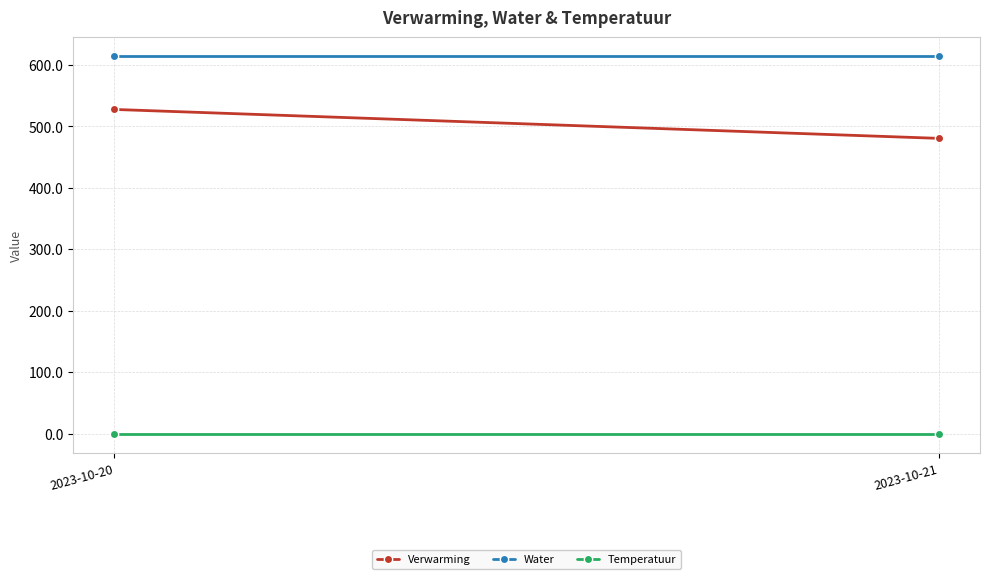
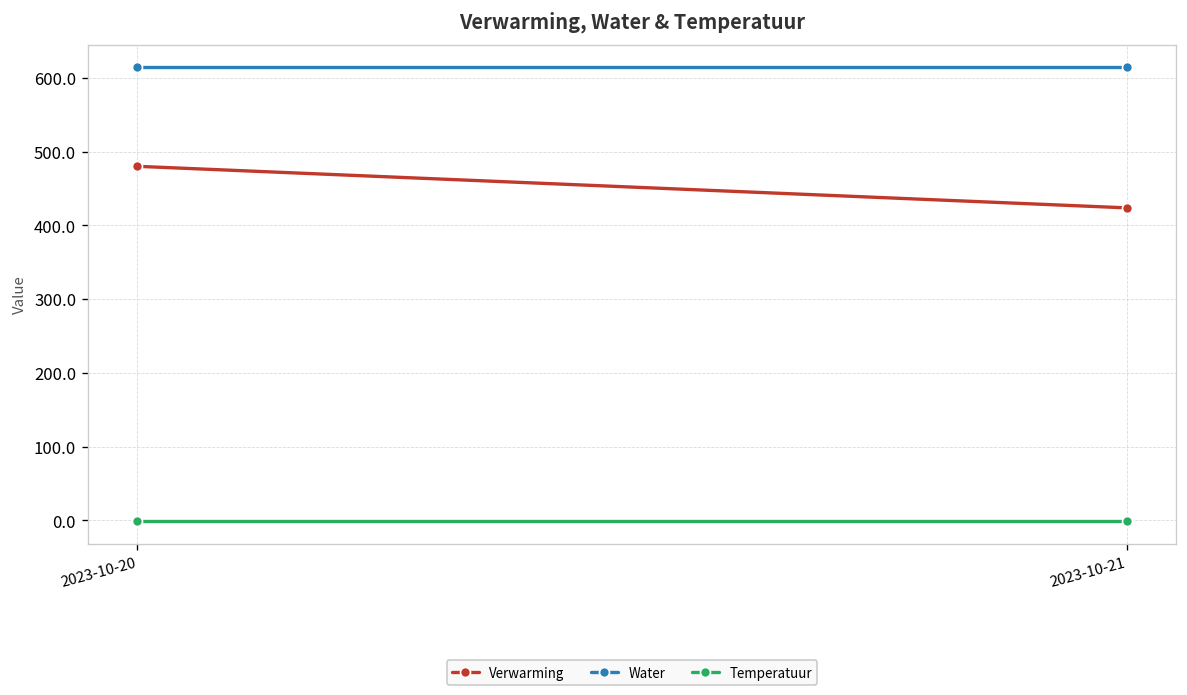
  {
    "Verwarming": {
-     "2023-10-20": 530,
-     "2023-10-21": 480
+     "2023-10-20": 480,
+     "2023-10-21": 420
    },
    "Water": {
      "2023-10-20": 610,
      "2023-10-21": 610
    },
    "Temperatuur": {
      "2023-10-20": 0,
      "2023-10-21": 0
    }
  }
